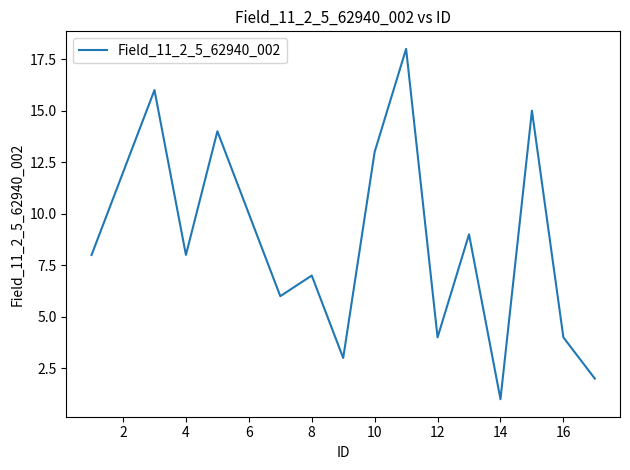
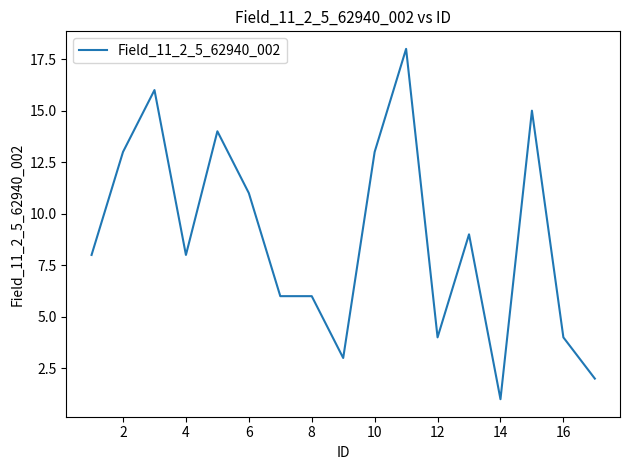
  {
-   "2": 12,
+   "2": 13,
    "4": 8,
-   "6": 10,
-   "8": 7,
+   "6": 11,
+   "8": 6,
    "10": 13,
    "12": 4,
    "14": 1,
    "16": 4
  }
